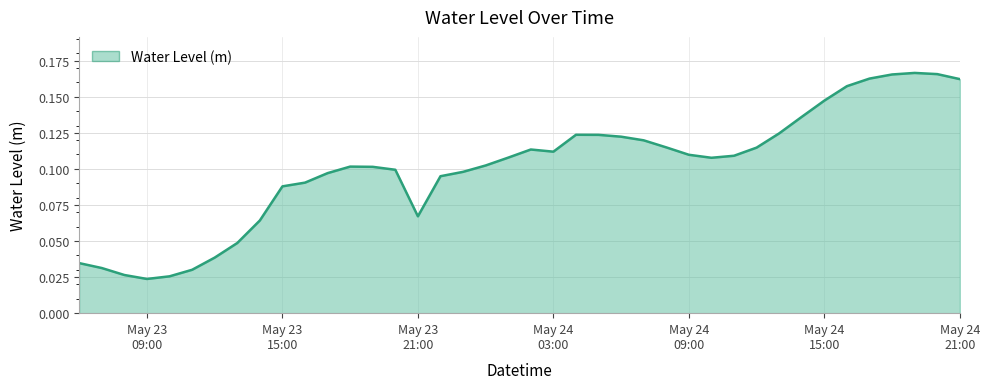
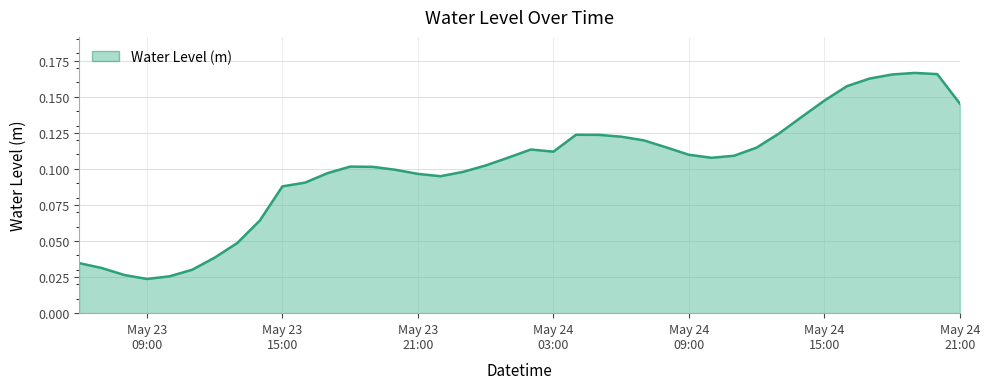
  {
    "May 23 09:00": 0.024,
    "May 23 15:00": 0.088,
-   "May 23 21:00": 0.067,
+   "May 23 21:00": 0.097,
    "May 24 03:00": 0.112,
    "May 24 09:00": 0.110,
    "May 24 15:00": 0.147,
-   "May 24 21:00": 0.162
+   "May 24 21:00": 0.145
  }
